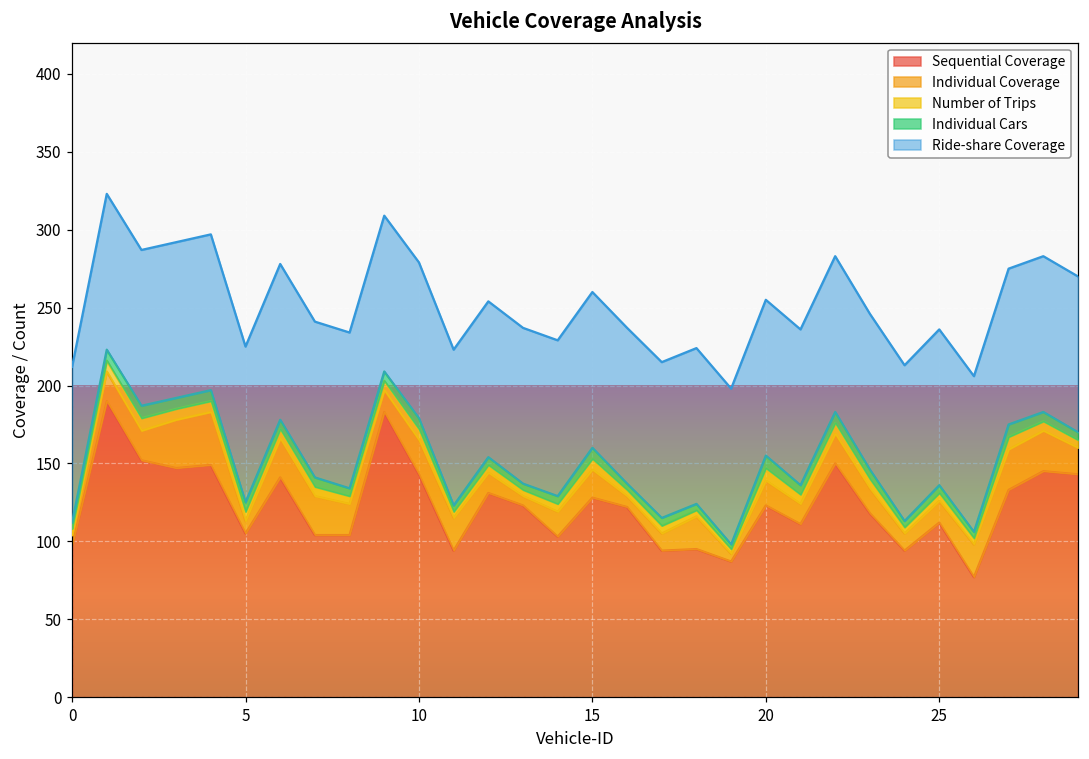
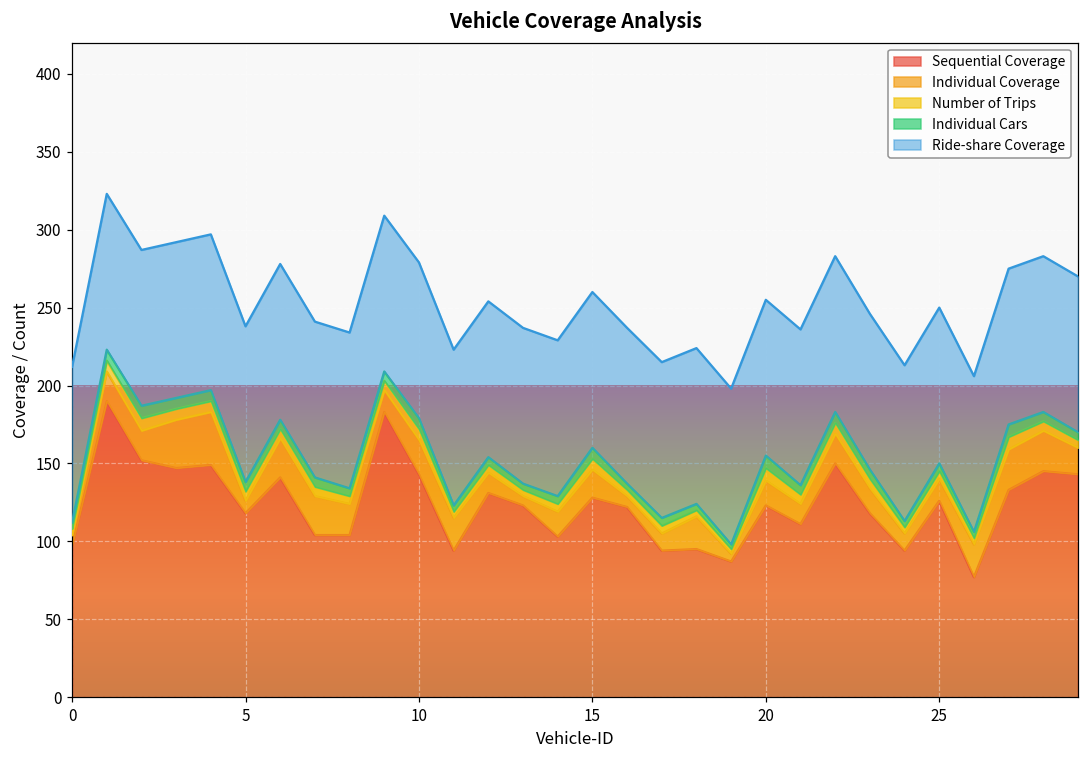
  {
    "Sequential Coverage": {
      "0": 97,
-     "5": 105,
+     "5": 118,
      "10": 143,
      "15": 128,
      "20": 123,
-     "25": 112
+     "25": 126
    },
    "Individual Cars": {
      "0": 4,
      "5": 6,
      "10": 7,
      "15": 7,
      "20": 8,
      "25": 5
    },
    "Ride-share Coverage": {
      "0": 100,
      "5": 100,
      "10": 100,
      "15": 100,
      "20": 100,
      "25": 100
    }
  }
